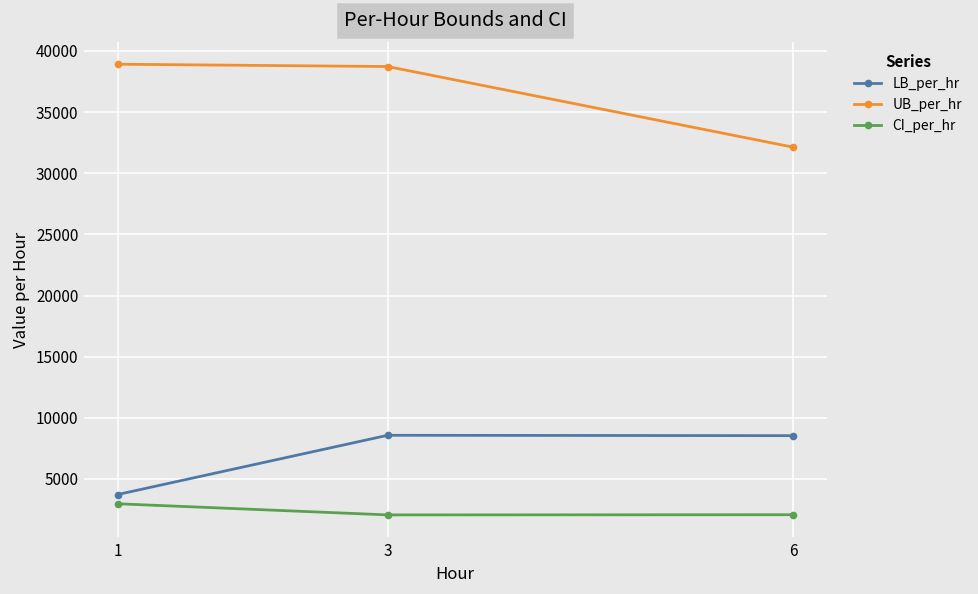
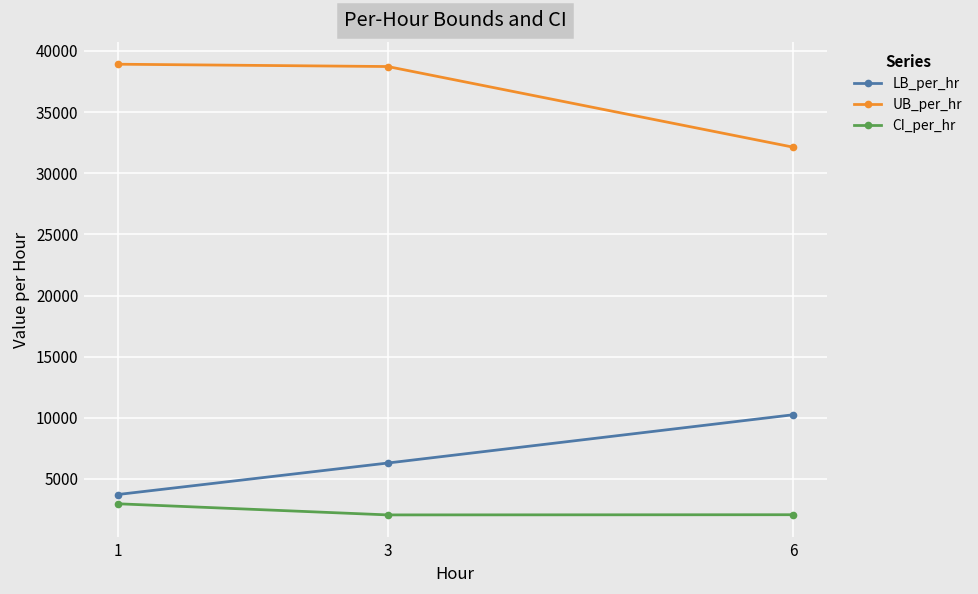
  {
    "LB_per_hr": {
      "1": 3700,
-     "3": 8600,
-     "6": 8500
+     "3": 6300,
+     "6": 10200
    },
    "UB_per_hr": {
      "1": 38900,
      "3": 38700,
      "6": 32100
    },
    "CI_per_hr": {
      "1": 3000,
      "3": 2100,
      "6": 2100
    }
  }
